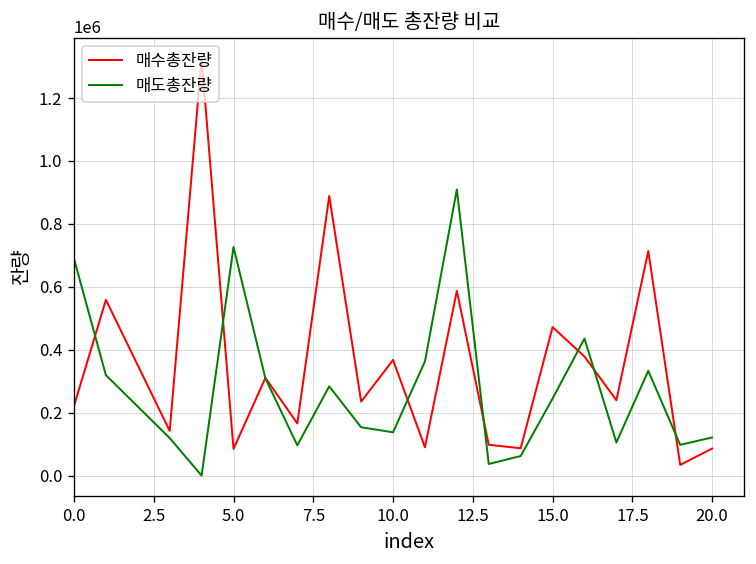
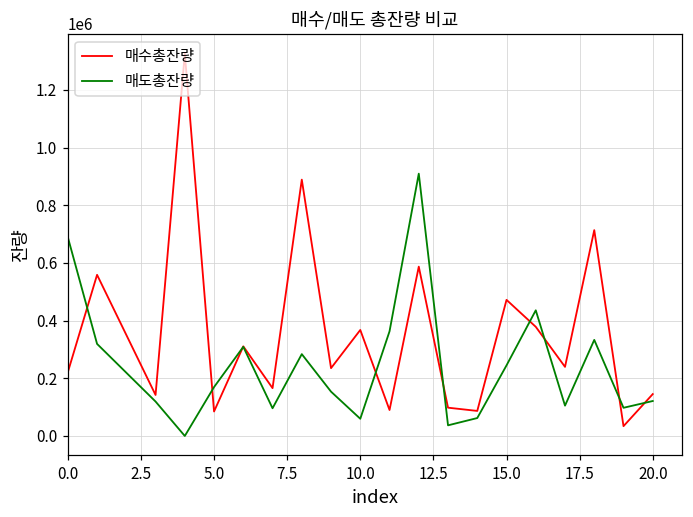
  {
    "매수총잔량": {
      "0.0": 220000,
      "5.0": 80000,
      "10.0": 370000,
      "15.0": 470000,
-     "20.0": 90000
+     "20.0": 150000
    },
    "매도총잔량": {
      "0.0": 690000,
-     "5.0": 730000,
-     "10.0": 140000,
+     "5.0": 170000,
+     "10.0": 60000,
      "15.0": 240000,
      "20.0": 120000
    }
  }
